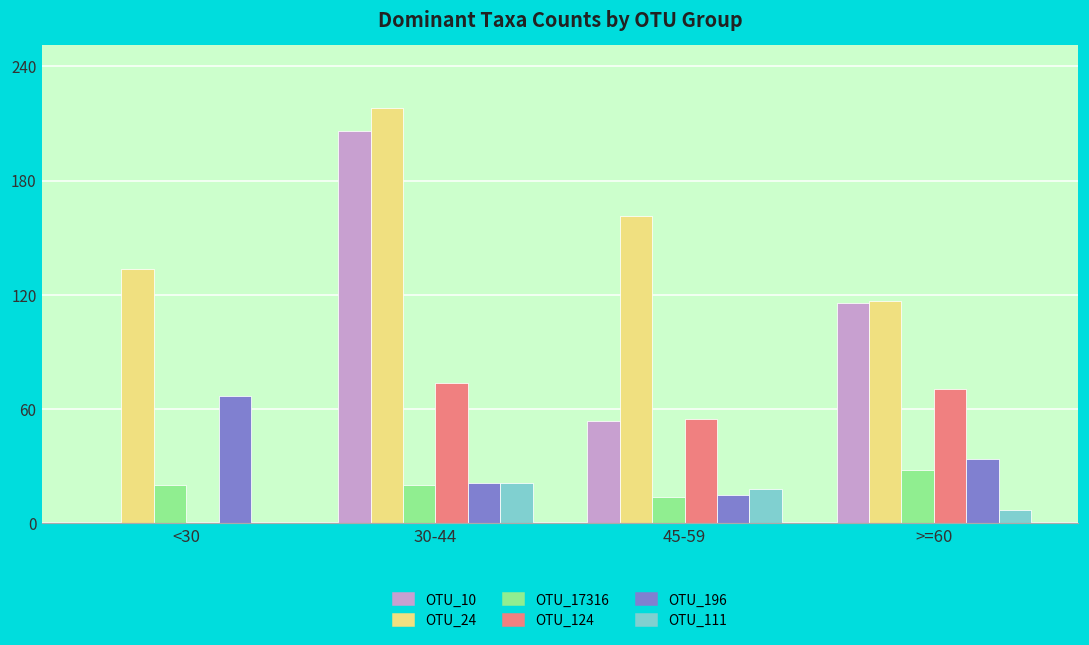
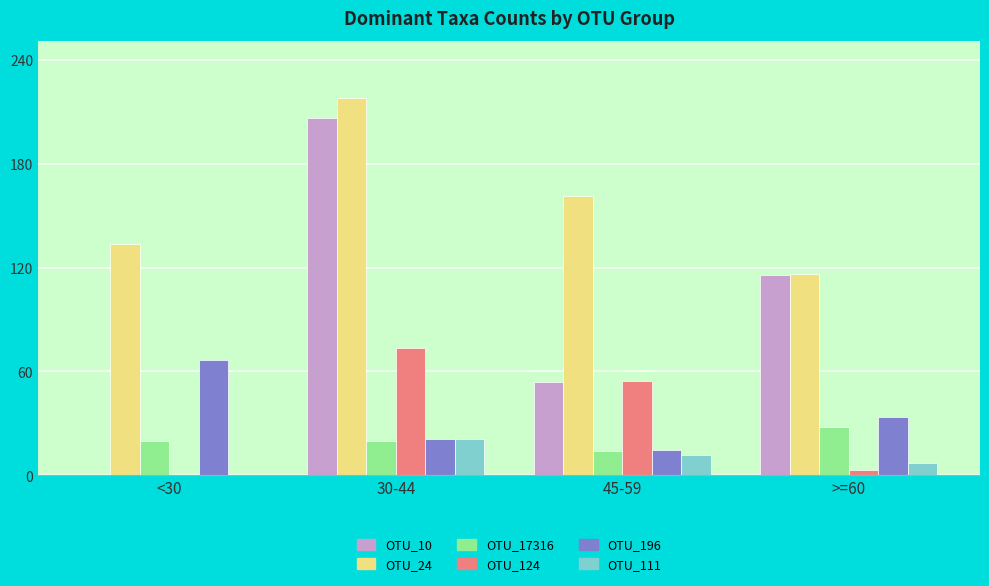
  {
    "OTU_10": {
      "<30": 0,
      "30-44": 207,
      "45-59": 54,
      ">=60": 116
    },
    "OTU_24": {
      "<30": 134,
      "30-44": 219,
      "45-59": 162,
      ">=60": 117
    },
    "OTU_17316": {
      "<30": 20,
      "30-44": 20,
      "45-59": 14,
      ">=60": 28
    },
    "OTU_124": {
      "<30": 0,
      "30-44": 74,
      "45-59": 55,
-     ">=60": 71
+     ">=60": 3
    },
    "OTU_196": {
      "<30": 67,
      "30-44": 21,
      "45-59": 15,
      ">=60": 34
    },
    "OTU_111": {
      "<30": 0,
      "30-44": 21,
-     "45-59": 18,
+     "45-59": 12,
      ">=60": 7
    }
  }
